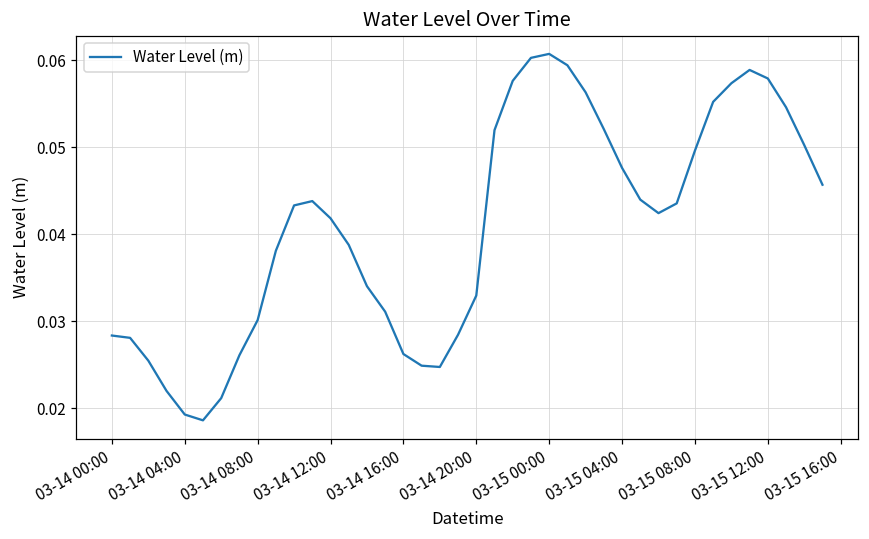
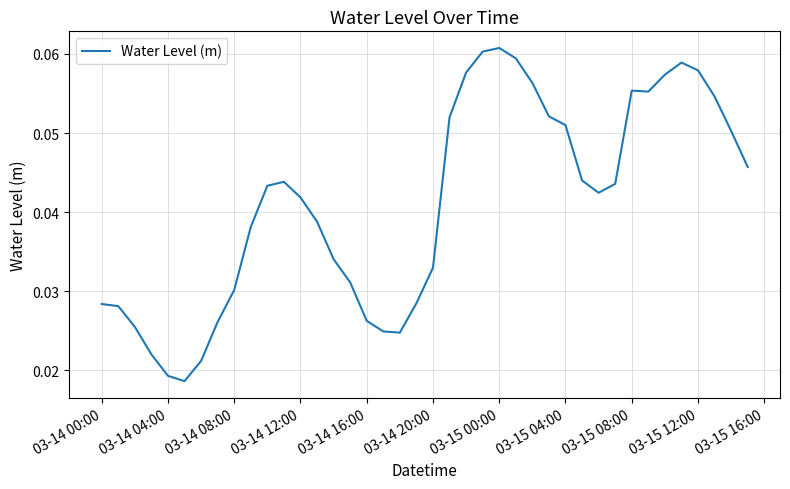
  {
    "03-14 00:00": 0.028,
    "03-14 04:00": 0.019,
    "03-14 08:00": 0.030,
    "03-14 12:00": 0.042,
    "03-14 16:00": 0.026,
    "03-14 20:00": 0.033,
    "03-15 00:00": 0.061,
-   "03-15 04:00": 0.048,
-   "03-15 08:00": 0.050,
+   "03-15 04:00": 0.051,
+   "03-15 08:00": 0.055,
    "03-15 12:00": 0.058
  }
